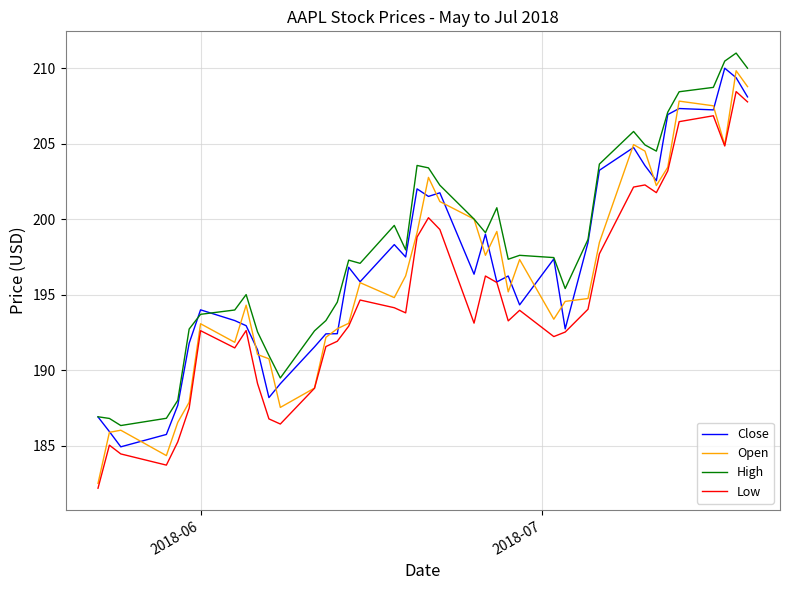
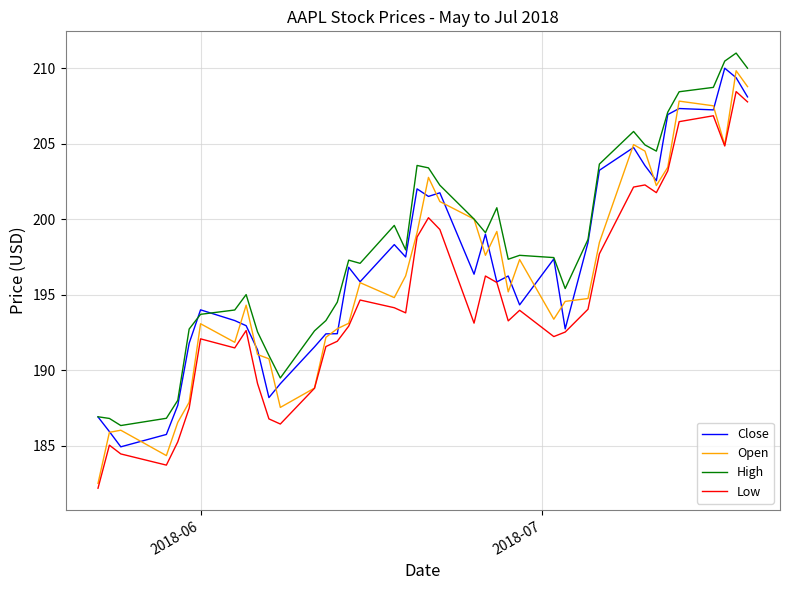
  {
    "Close": {
      "2018-06": 194.0
    },
    "Open": {
      "2018-06": 193.1
    },
    "High": {
      "2018-06": 193.7
    },
    "Low": {
-     "2018-06": 192.6
+     "2018-06": 192.1
    }
  }
